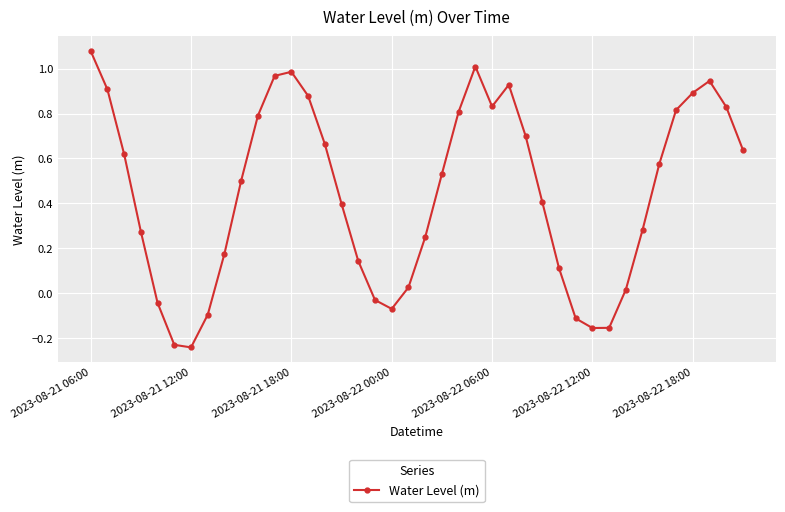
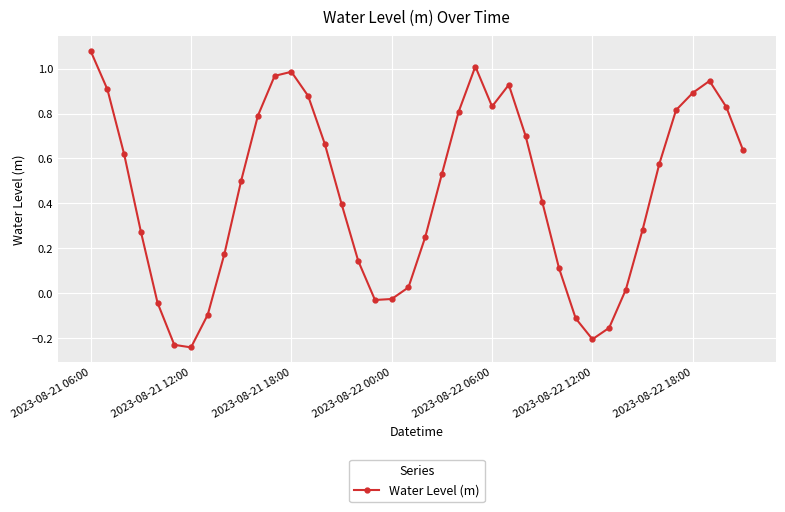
  {
    "2023-08-21 06:00": 1.08,
    "2023-08-21 12:00": -0.24,
    "2023-08-21 18:00": 0.99,
-   "2023-08-22 00:00": -0.07,
+   "2023-08-22 00:00": -0.03,
    "2023-08-22 06:00": 0.83,
-   "2023-08-22 12:00": -0.16,
+   "2023-08-22 12:00": -0.21,
    "2023-08-22 18:00": 0.89
  }
